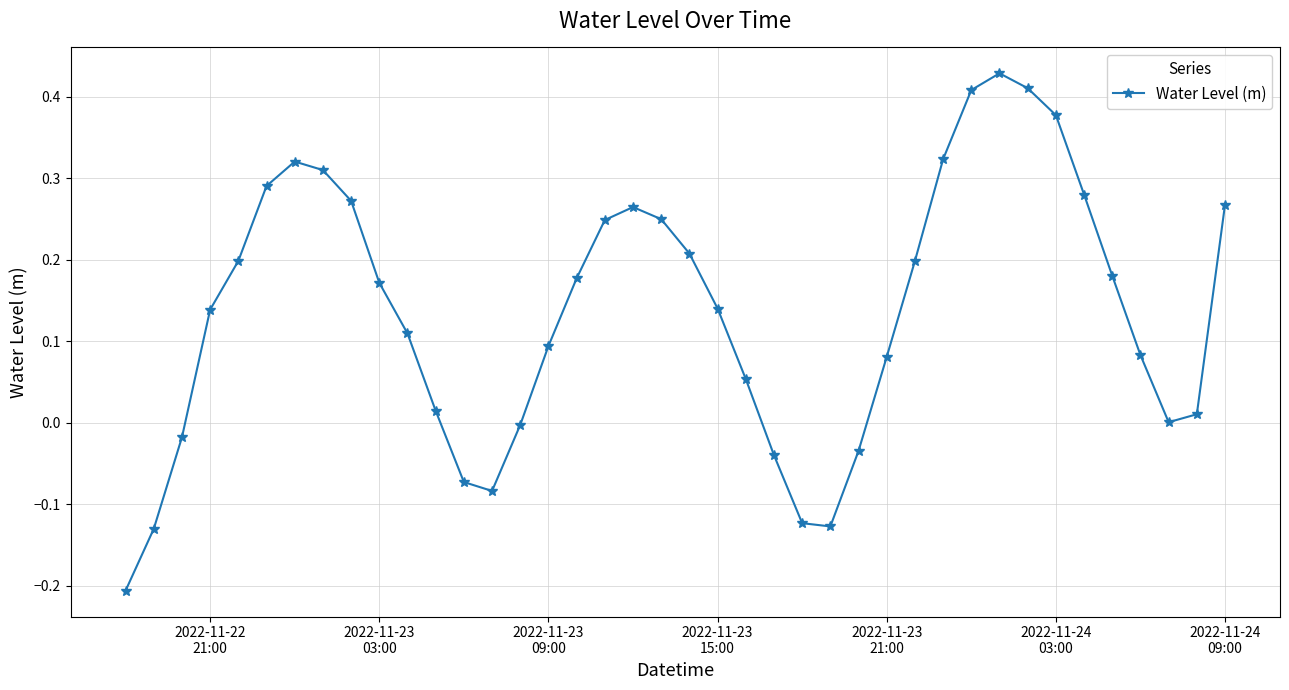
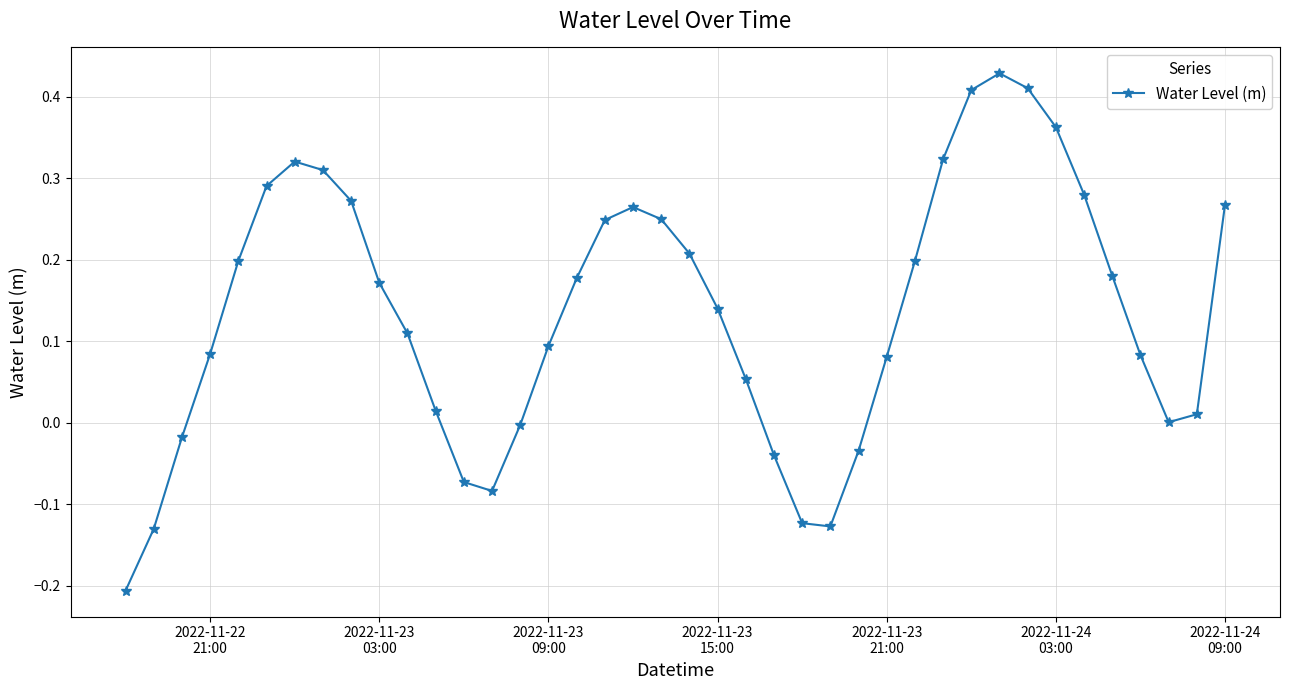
  {
-   "2022-11-22 21:00": 0.14,
+   "2022-11-22 21:00": 0.08,
    "2022-11-23 03:00": 0.17,
    "2022-11-23 09:00": 0.09,
    "2022-11-23 15:00": 0.14,
    "2022-11-23 21:00": 0.08,
-   "2022-11-24 03:00": 0.38,
+   "2022-11-24 03:00": 0.36,
    "2022-11-24 09:00": 0.27
  }
